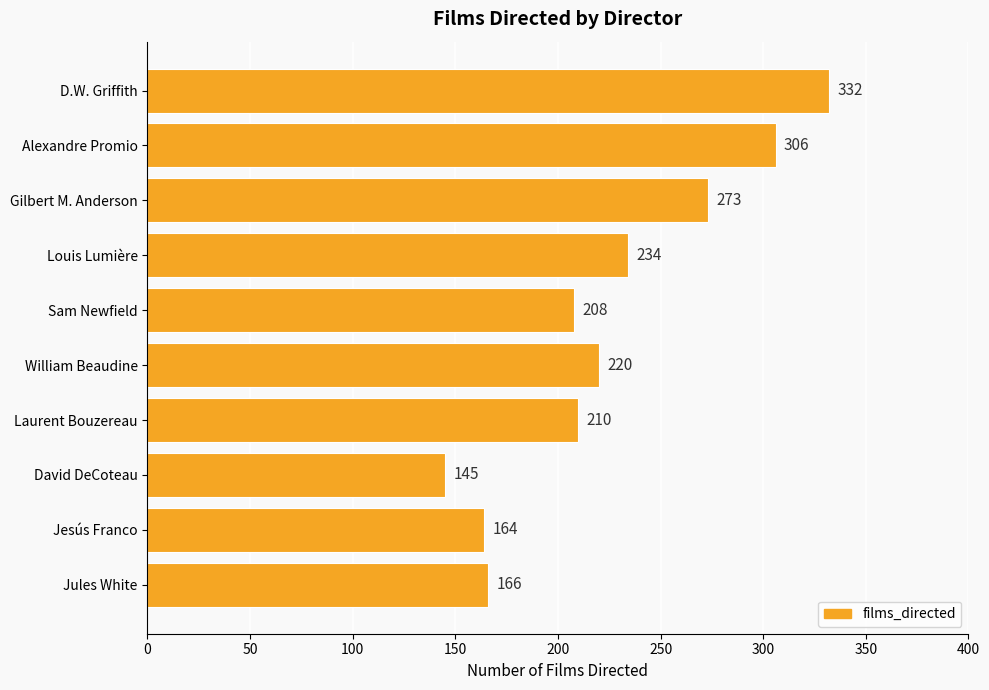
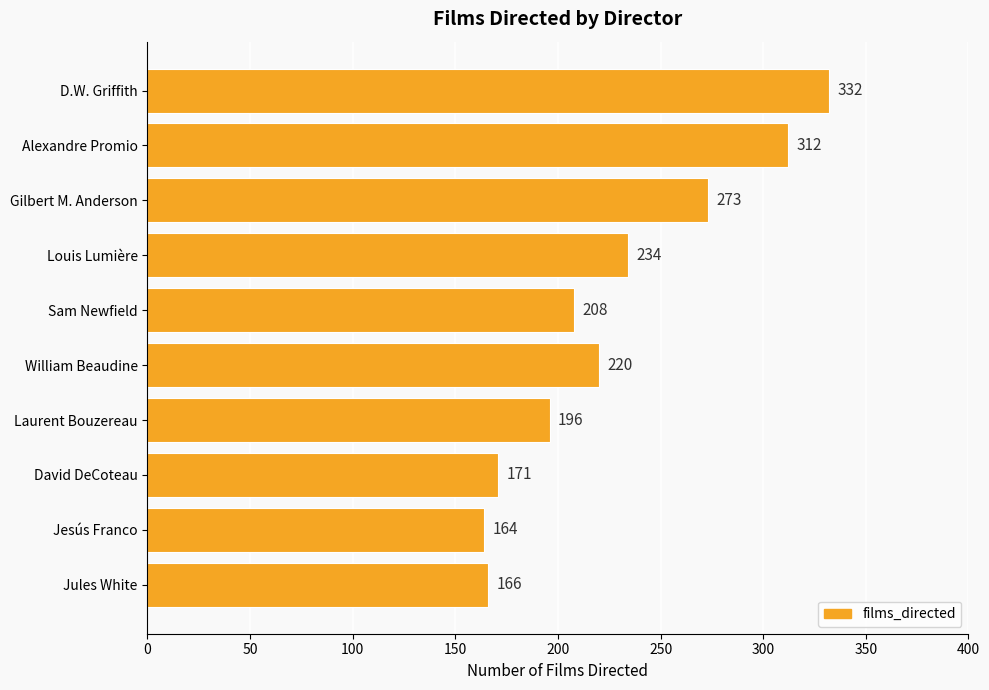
  {
    "D.W. Griffith": 332,
-   "Alexandre Promio": 306,
+   "Alexandre Promio": 312,
    "Gilbert M. Anderson": 273,
    "Louis Lumière": 234,
    "Sam Newfield": 208,
    "William Beaudine": 220,
-   "Laurent Bouzereau": 210,
-   "David DeCoteau": 145,
+   "Laurent Bouzereau": 196,
+   "David DeCoteau": 171,
    "Jesús Franco": 164,
    "Jules White": 166
  }
